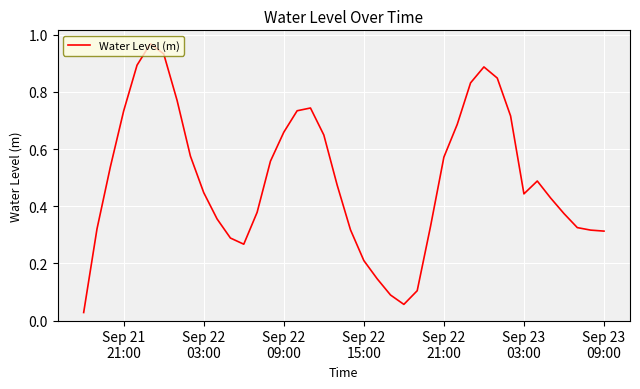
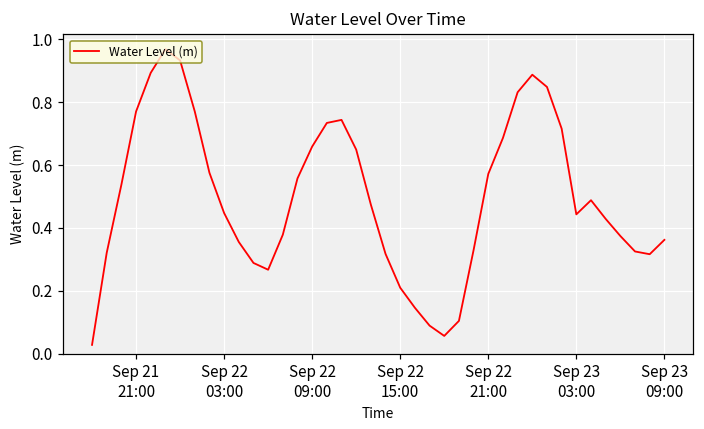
  {
-   "Sep 21 21:00": 0.73,
+   "Sep 21 21:00": 0.77,
    "Sep 22 03:00": 0.45,
    "Sep 22 09:00": 0.66,
    "Sep 22 15:00": 0.21,
    "Sep 22 21:00": 0.57,
    "Sep 23 03:00": 0.44,
-   "Sep 23 09:00": 0.31
+   "Sep 23 09:00": 0.36
  }
